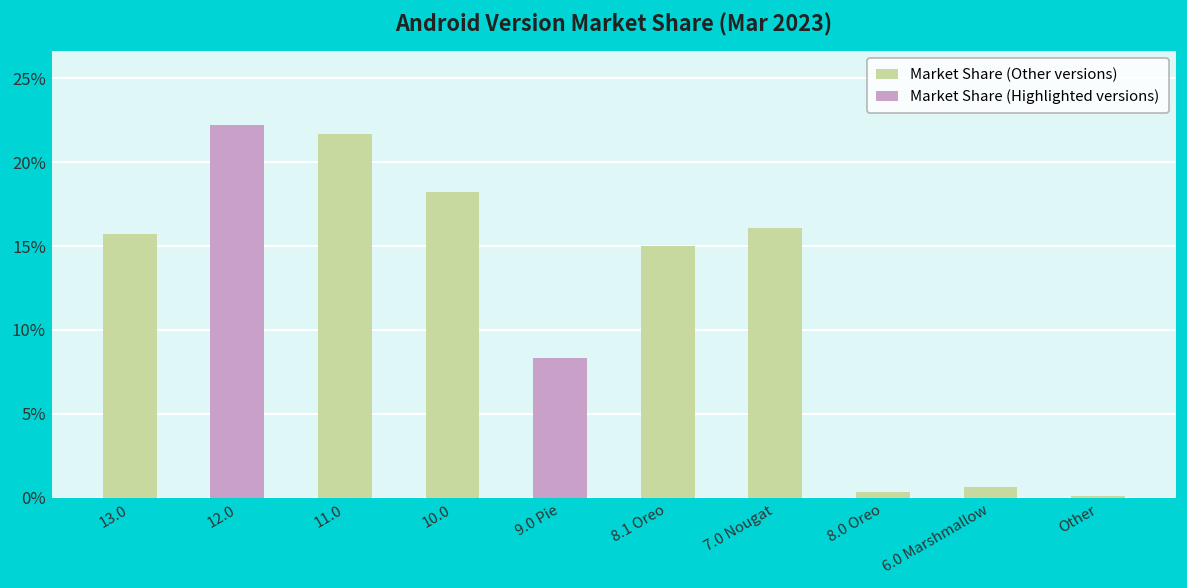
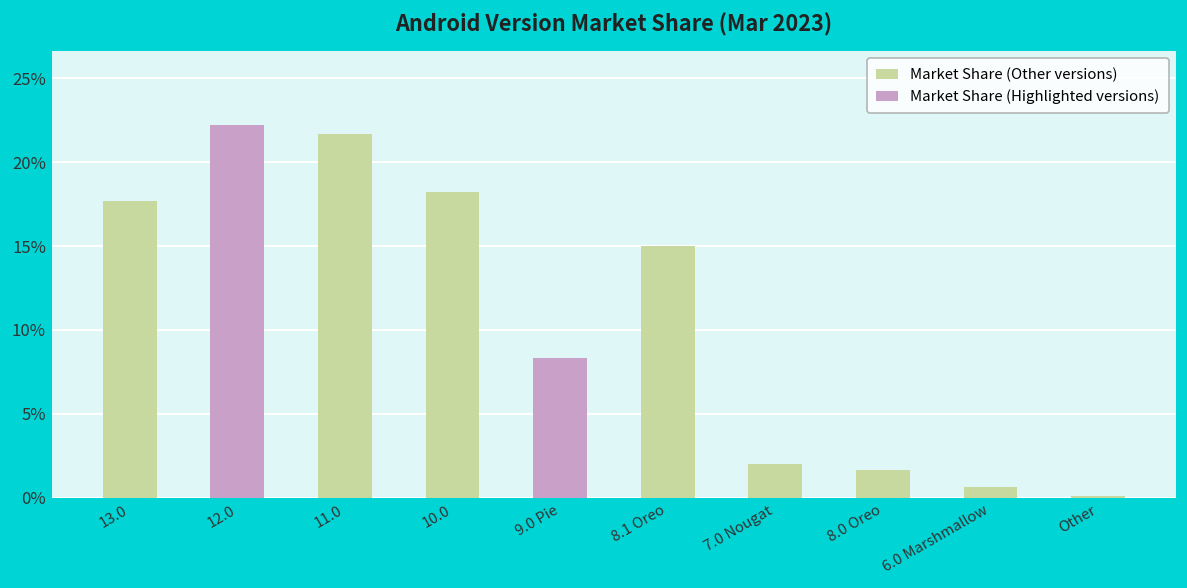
  {
    "Market Share (Other versions)": {
-     "13.0": "15.7%",
+     "13.0": "17.7%",
      "11.0": "21.7%",
      "10.0": "18.2%",
      "8.1 Oreo": "15.0%",
-     "7.0 Nougat": "16.1%",
-     "8.0 Oreo": "0.3%",
+     "7.0 Nougat": "2.0%",
+     "8.0 Oreo": "1.7%",
      "6.0 Marshmallow": "0.6%"
    },
    "Market Share (Highlighted versions)": {
      "12.0": "22.2%",
      "9.0 Pie": "8.3%"
    }
  }
